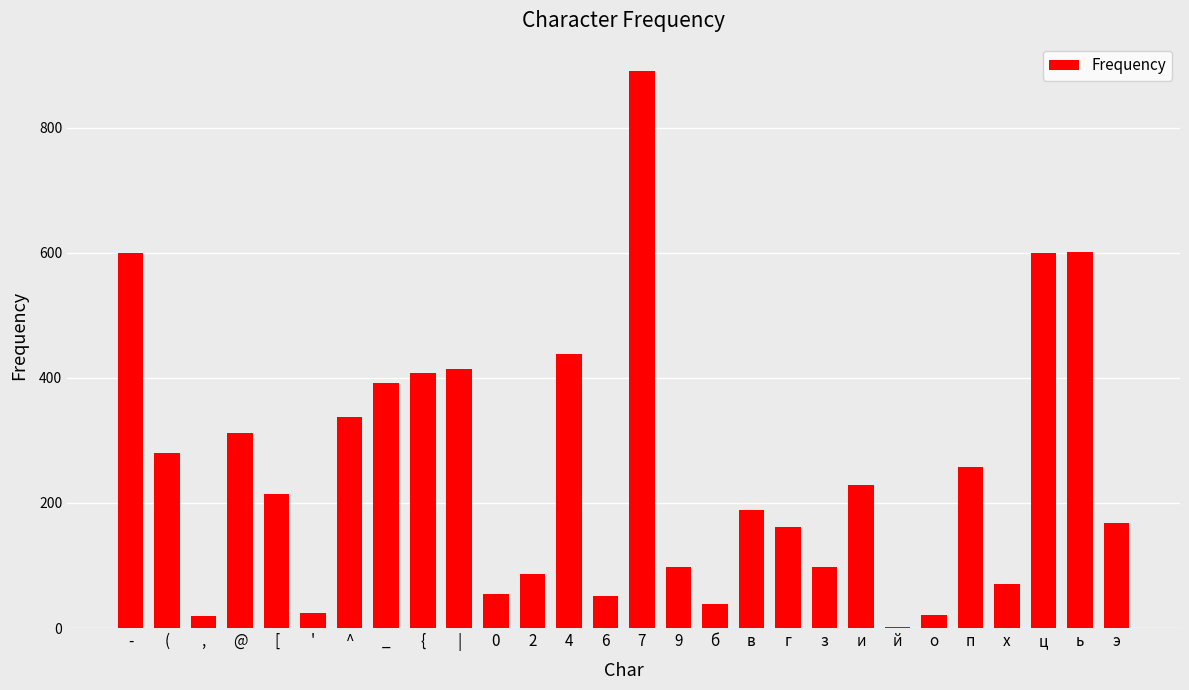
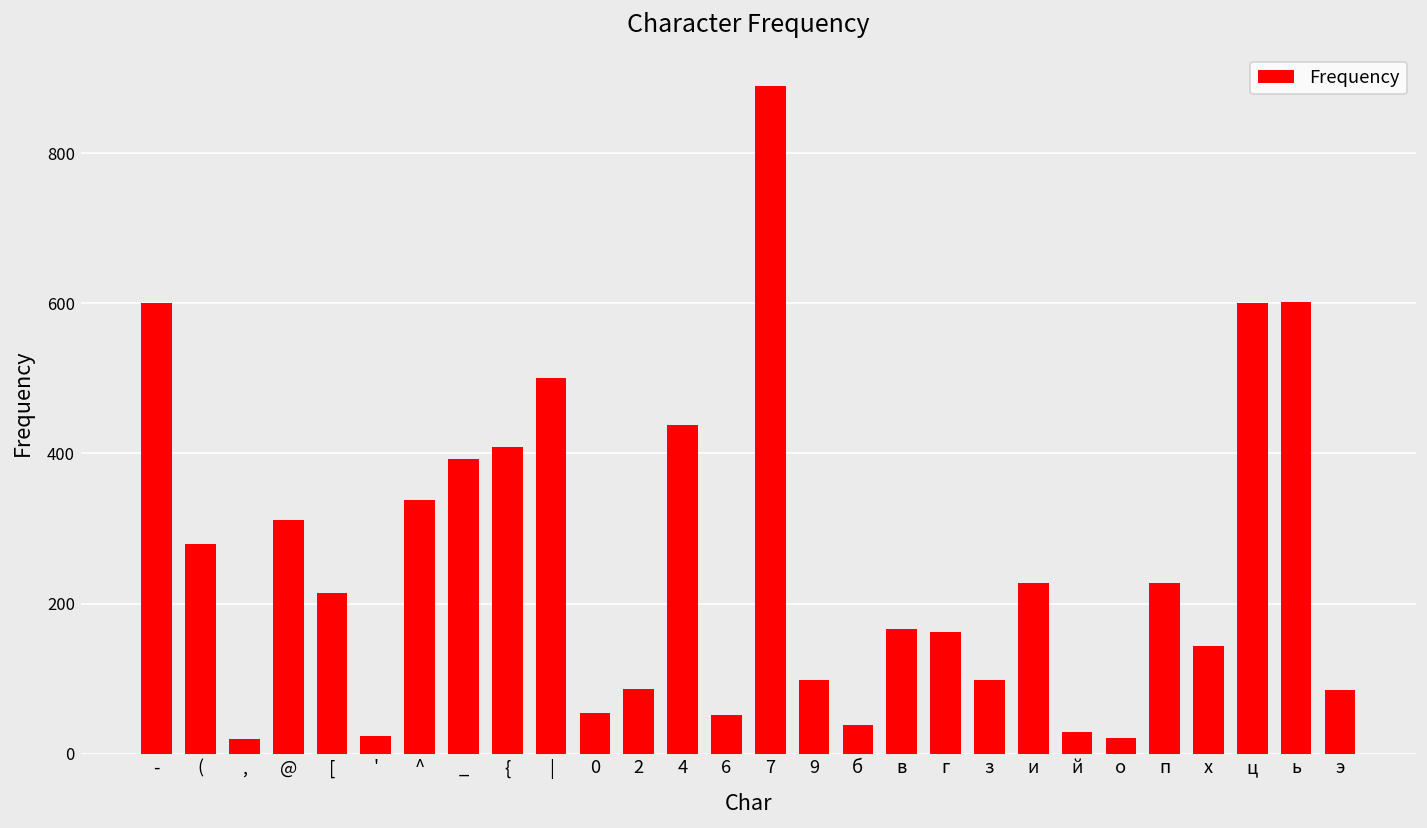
  {
    "-": 600,
    "(": 280,
    ",": 20,
    "@": 310,
    "[": 210,
    "'": 20,
    "^": 340,
    "_": 390,
    "{": 410,
-   "|": 410,
+   "|": 500,
    "0": 50,
    "2": 90,
    "4": 440,
    "6": 50,
    "7": 890,
    "9": 100,
    "б": 40,
-   "в": 190,
+   "в": 170,
    "г": 160,
    "з": 100,
    "и": 230,
-   "й": 0,
+   "й": 30,
    "о": 20,
-   "п": 260,
-   "х": 70,
+   "п": 230,
+   "х": 140,
    "ц": 600,
    "ь": 600,
-   "э": 170
+   "э": 90
  }
